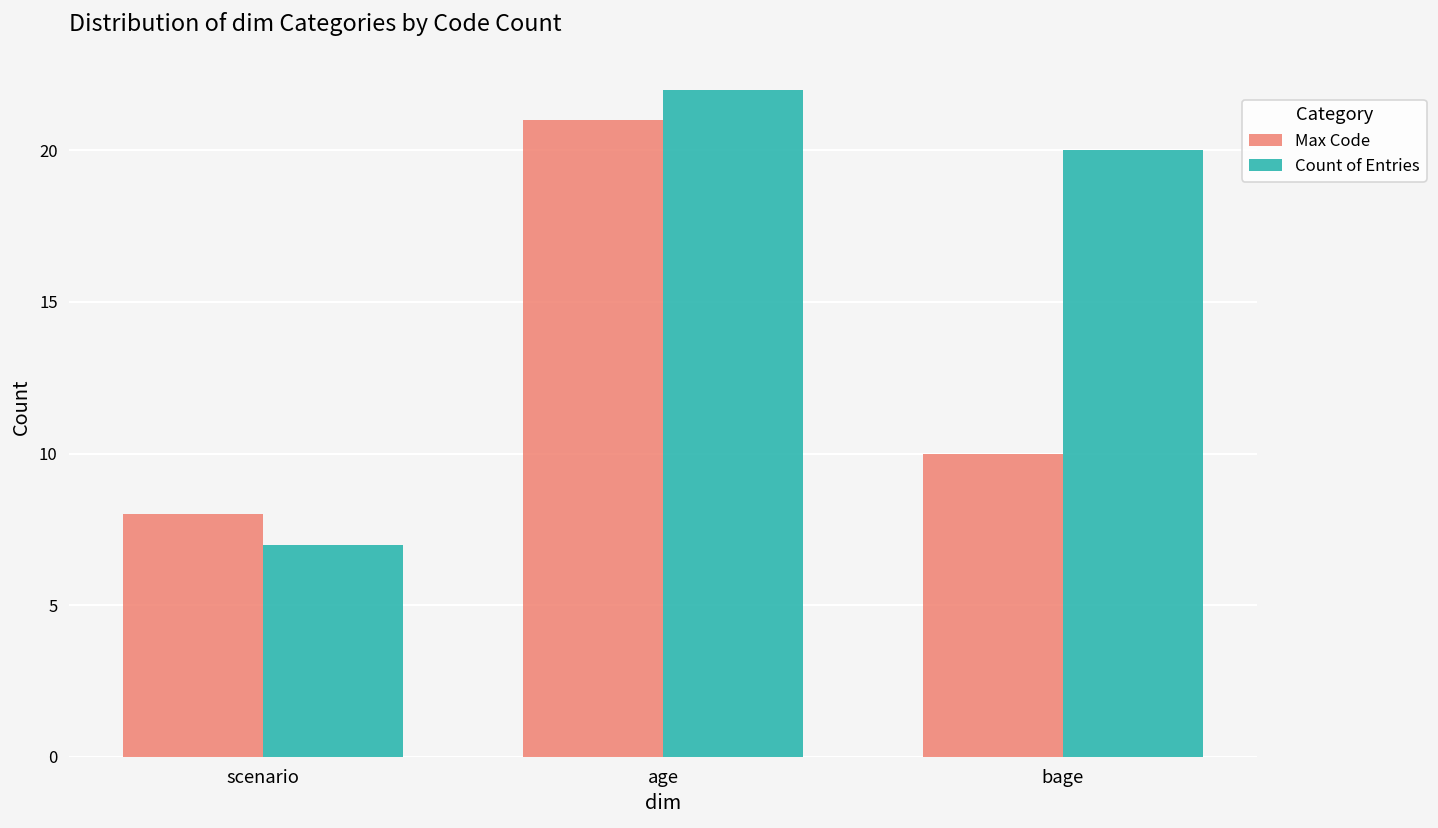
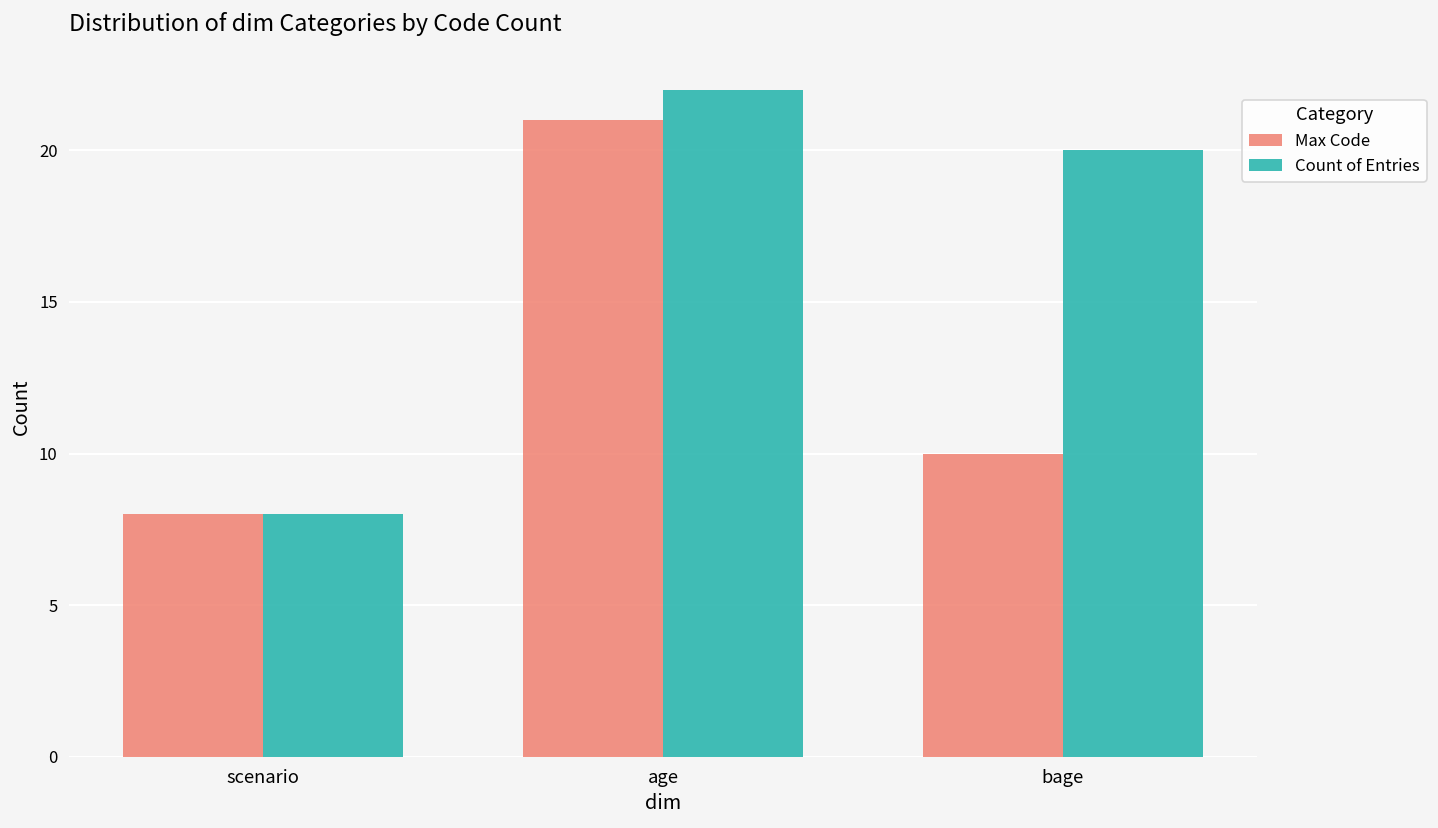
  {
    "Max Code": {
      "scenario": 8,
      "age": 21,
      "bage": 10
    },
    "Count of Entries": {
-     "scenario": 7,
+     "scenario": 8,
      "age": 22,
      "bage": 20
    }
  }
